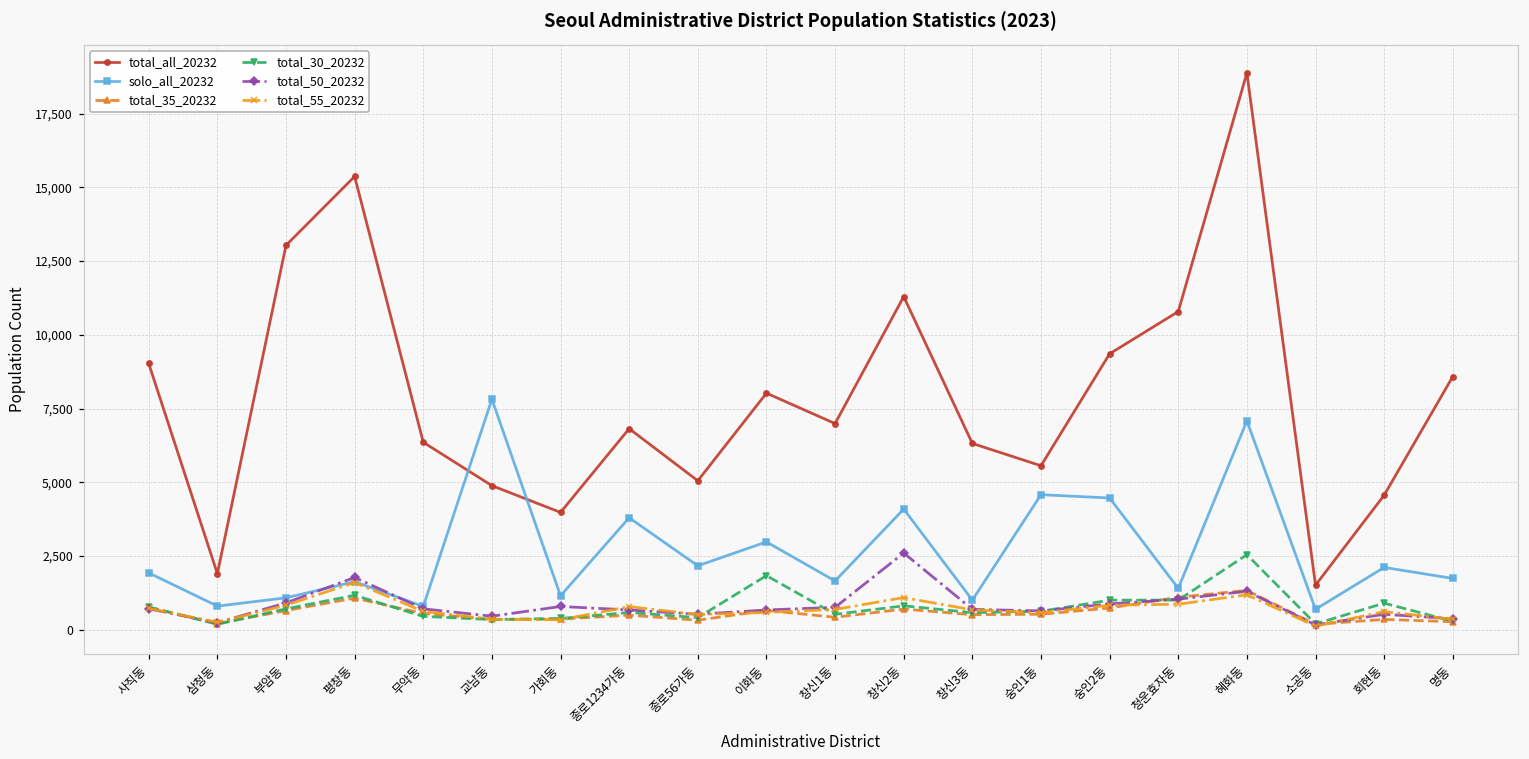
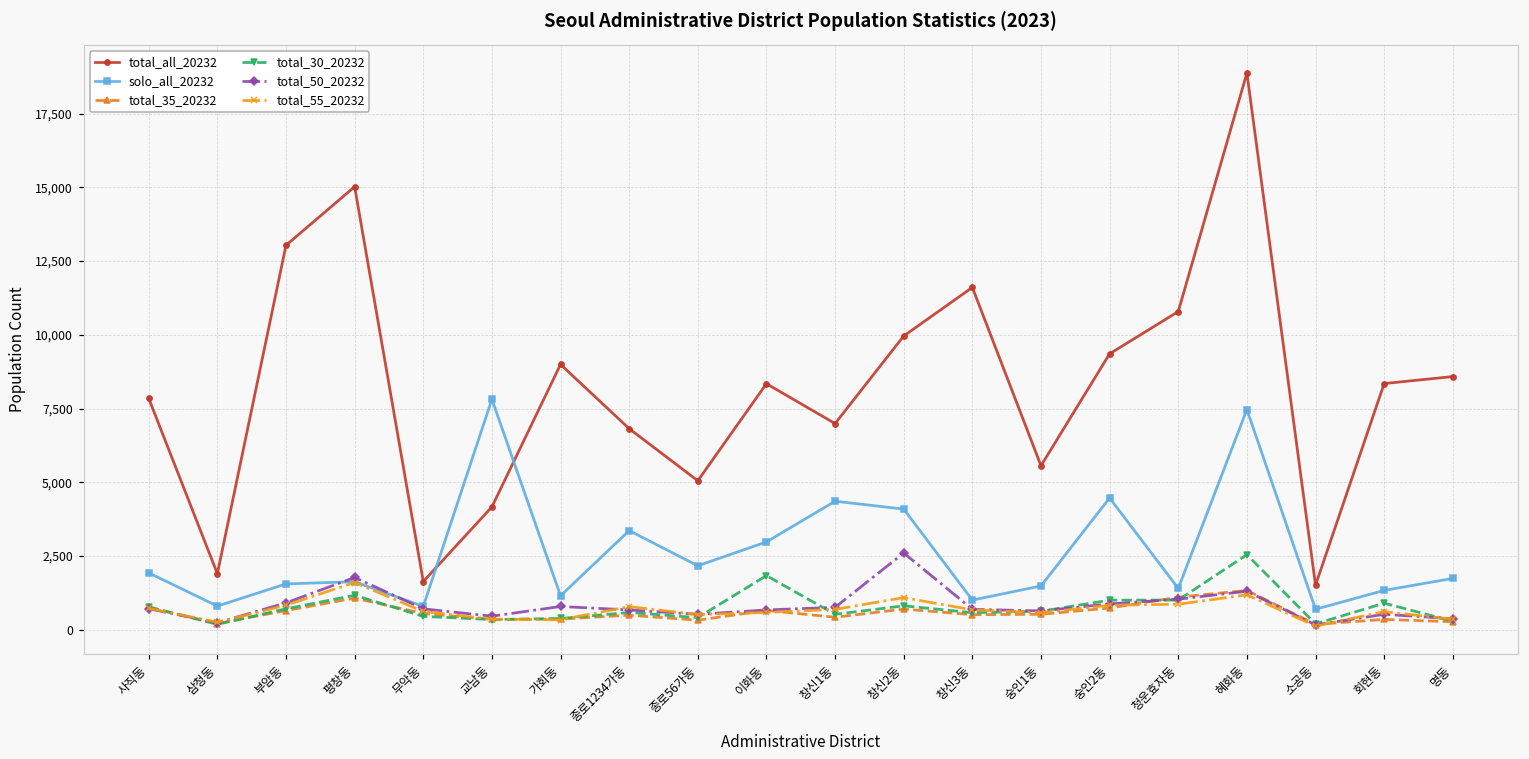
  {
    "total_all_20232": {
-     "사직동": "9,000",
+     "사직동": "7,800",
      "삼청동": "1,900",
      "부암동": "13,000",
-     "평창동": "15,400",
-     "무악동": "6,400",
-     "교남동": "4,900",
-     "가회동": "4,000",
+     "평창동": "15,000",
+     "무악동": "1,600",
+     "교남동": "4,200",
+     "가회동": "9,000",
      "종로1234가동": "6,800",
      "종로56가동": "5,100",
-     "이화동": "8,000",
+     "이화동": "8,300",
      "창신1동": "7,000",
-     "창신2동": "11,300",
-     "창신3동": "6,300",
+     "창신2동": "10,000",
+     "창신3동": "11,600",
      "숭인1동": "5,600",
      "숭인2동": "9,400",
      "청운효자동": "10,800",
      "혜화동": "18,900",
      "소공동": "1,500",
-     "회현동": "4,600",
+     "회현동": "8,300",
      "명동": "8,600"
    },
    "solo_all_20232": {
      "사직동": "1,900",
      "삼청동": "800",
-     "부암동": "1,100",
+     "부암동": "1,600",
      "교남동": "7,800",
      "가회동": "1,200",
-     "종로1234가동": "3,800",
+     "종로1234가동": "3,400",
      "종로56가동": "2,200",
      "이화동": "3,000",
-     "창신1동": "1,700",
+     "창신1동": "4,400",
      "창신2동": "4,100",
      "창신3동": "1,000",
-     "숭인1동": "4,600",
+     "숭인1동": "1,500",
      "숭인2동": "4,500",
      "청운효자동": "1,400",
-     "혜화동": "7,100",
+     "혜화동": "7,500",
      "소공동": "700",
-     "회현동": "2,100",
+     "회현동": "1,300",
      "명동": "1,700"
    },
    "total_30_20232": {
      "평창동": "1,200",
      "무악동": "500",
      "이화동": "1,800",
      "창신1동": "500",
      "창신2동": "800",
      "숭인2동": "1,000",
      "혜화동": "2,500",
      "회현동": "900"
    },
    "total_50_20232": {
      "평창동": "1,800",
      "교남동": "500",
      "가회동": "800",
      "창신2동": "2,600"
    }
  }
